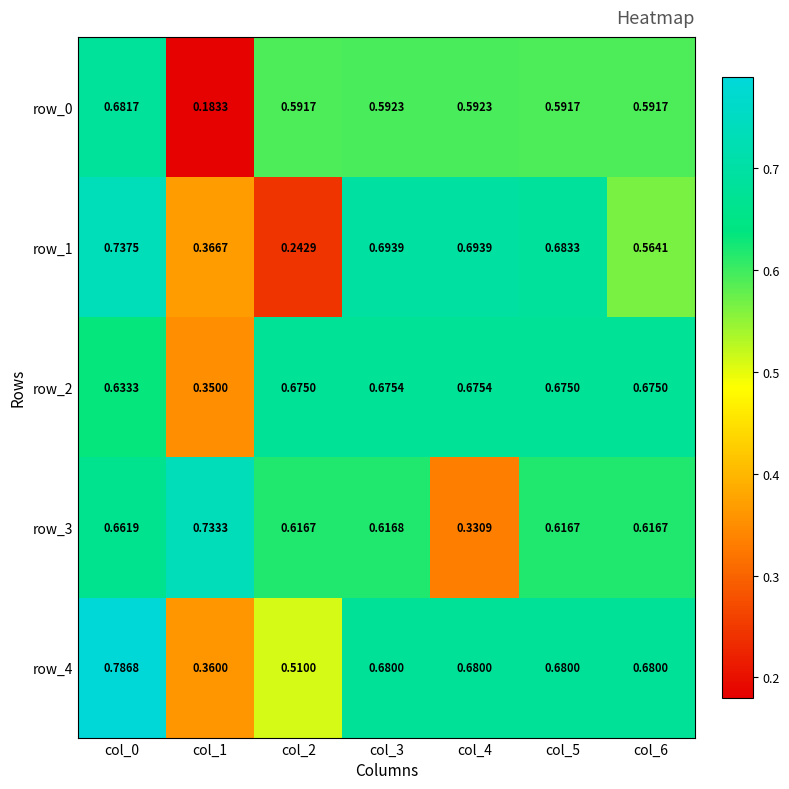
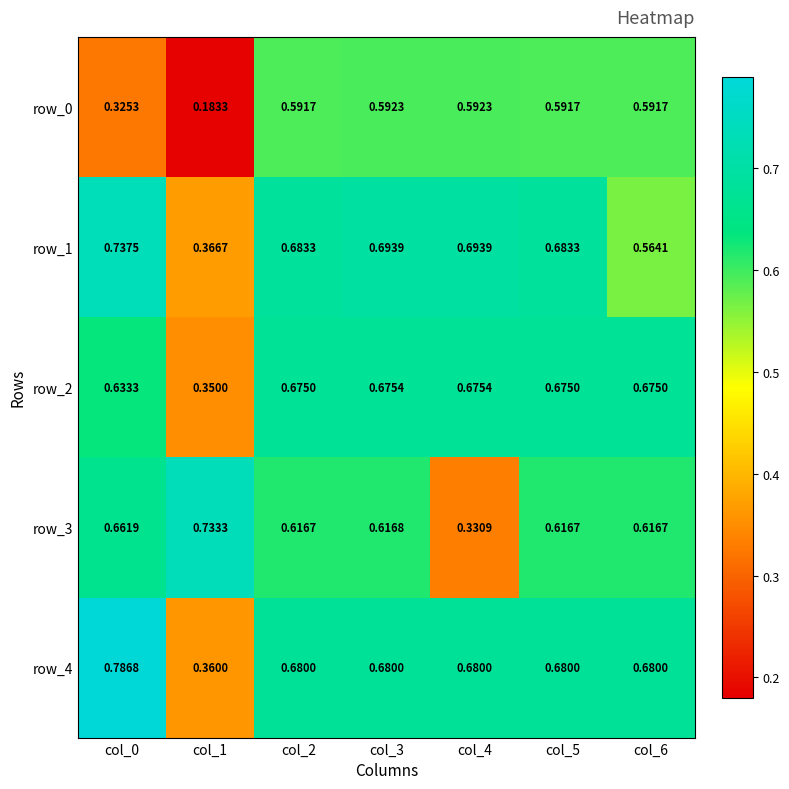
  {
    "row_0": {
-     "col_0": 0.6817,
+     "col_0": 0.3253,
      "col_1": 0.1833,
      "col_2": 0.5917,
      "col_3": 0.5923,
      "col_4": 0.5923,
      "col_5": 0.5917,
      "col_6": 0.5917
    },
    "row_1": {
      "col_0": 0.7375,
      "col_1": 0.3667,
-     "col_2": 0.2429,
+     "col_2": 0.6833,
      "col_3": 0.6939,
      "col_4": 0.6939,
      "col_5": 0.6833,
      "col_6": 0.5641
    },
    "row_2": {
      "col_0": 0.6333,
      "col_1": 0.3500,
      "col_2": 0.6750,
      "col_3": 0.6754,
      "col_4": 0.6754,
      "col_5": 0.6750,
      "col_6": 0.6750
    },
    "row_3": {
      "col_0": 0.6619,
      "col_1": 0.7333,
      "col_2": 0.6167,
      "col_3": 0.6168,
      "col_4": 0.3309,
      "col_5": 0.6167,
      "col_6": 0.6167
    },
    "row_4": {
      "col_0": 0.7868,
      "col_1": 0.3600,
-     "col_2": 0.5100,
+     "col_2": 0.6800,
      "col_3": 0.6800,
      "col_4": 0.6800,
      "col_5": 0.6800,
      "col_6": 0.6800
    }
  }
